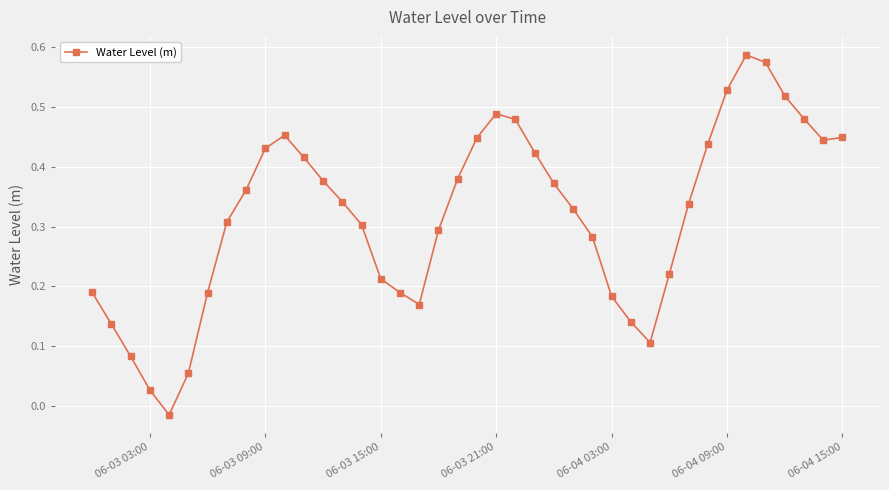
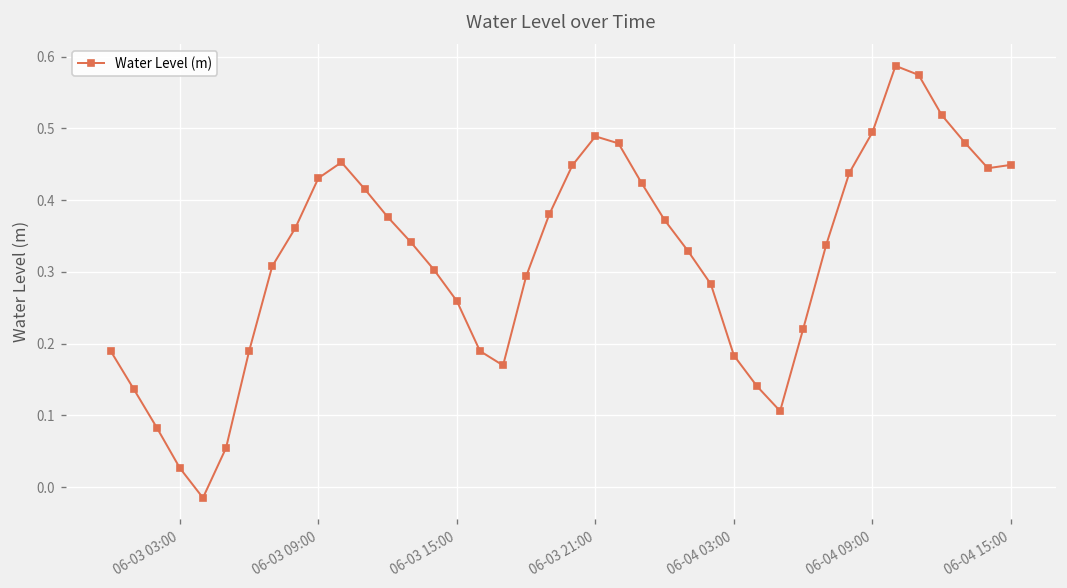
  {
    "06-03 03:00": 0.03,
    "06-03 09:00": 0.43,
-   "06-03 15:00": 0.21,
+   "06-03 15:00": 0.26,
    "06-03 21:00": 0.49,
    "06-04 03:00": 0.18,
-   "06-04 09:00": 0.53,
+   "06-04 09:00": 0.49,
    "06-04 15:00": 0.45
  }
